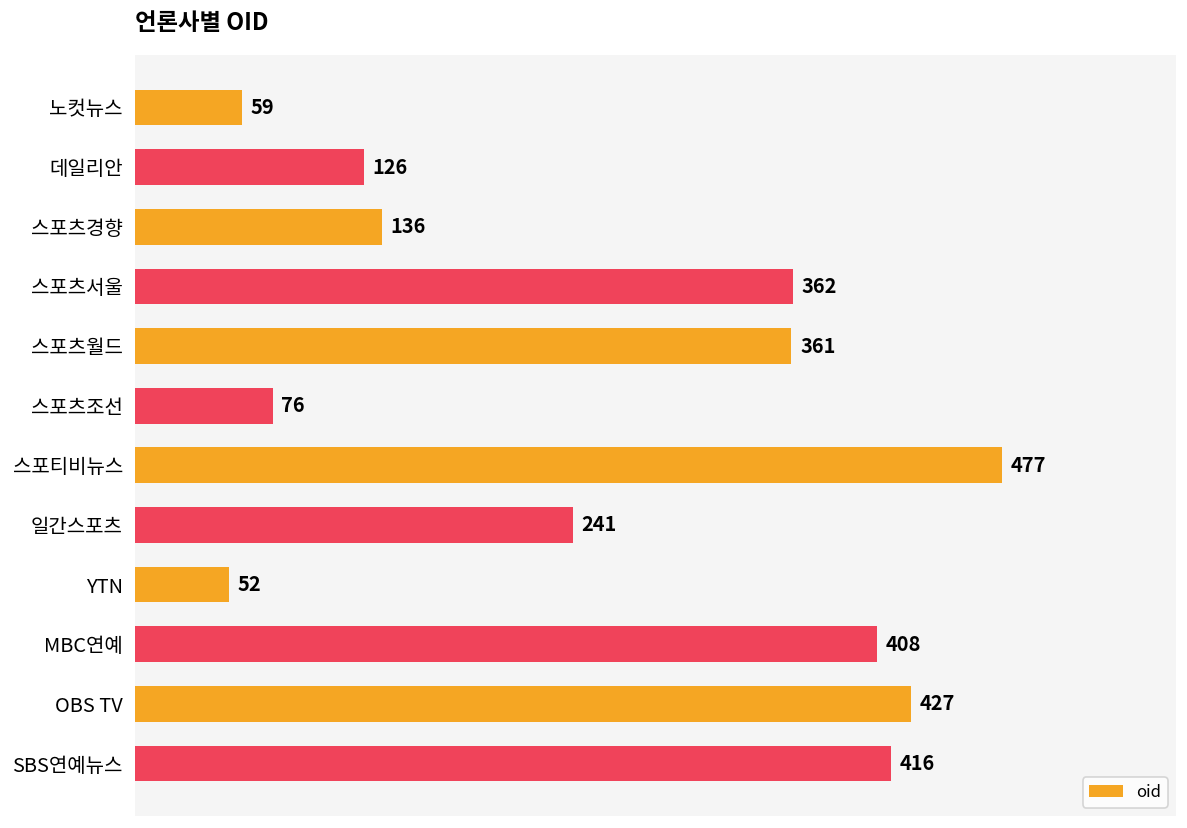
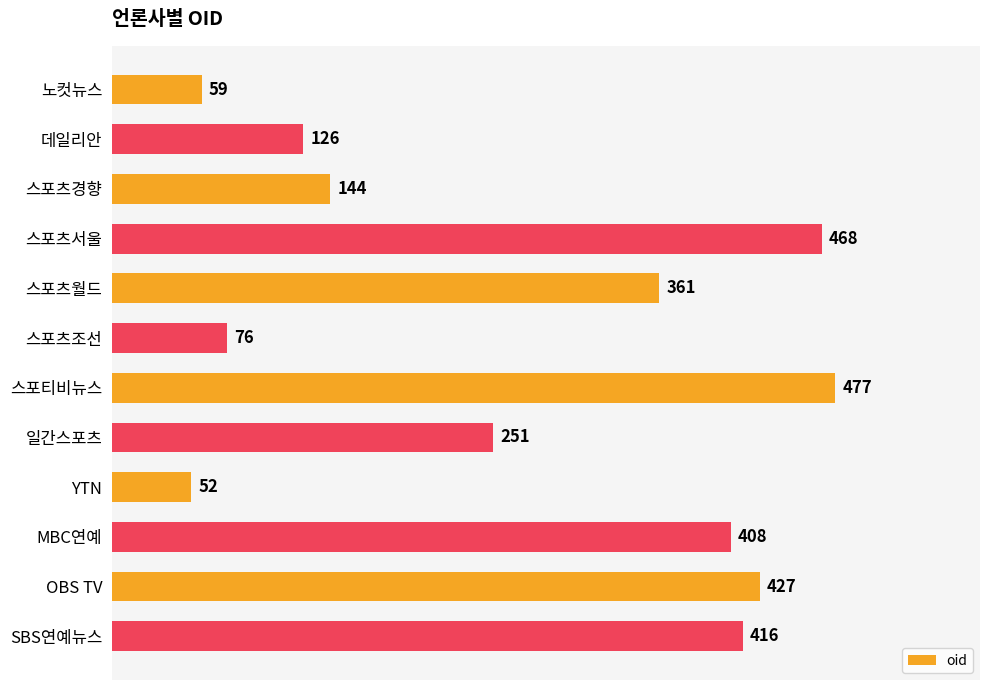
  {
    "노컷뉴스": 59,
    "데일리안": 126,
-   "스포츠경향": 136,
-   "스포츠서울": 362,
+   "스포츠경향": 144,
+   "스포츠서울": 468,
    "스포츠월드": 361,
    "스포츠조선": 76,
    "스포티비뉴스": 477,
-   "일간스포츠": 241,
+   "일간스포츠": 251,
    "YTN": 52,
    "MBC연예": 408,
    "OBS TV": 427,
    "SBS연예뉴스": 416
  }
